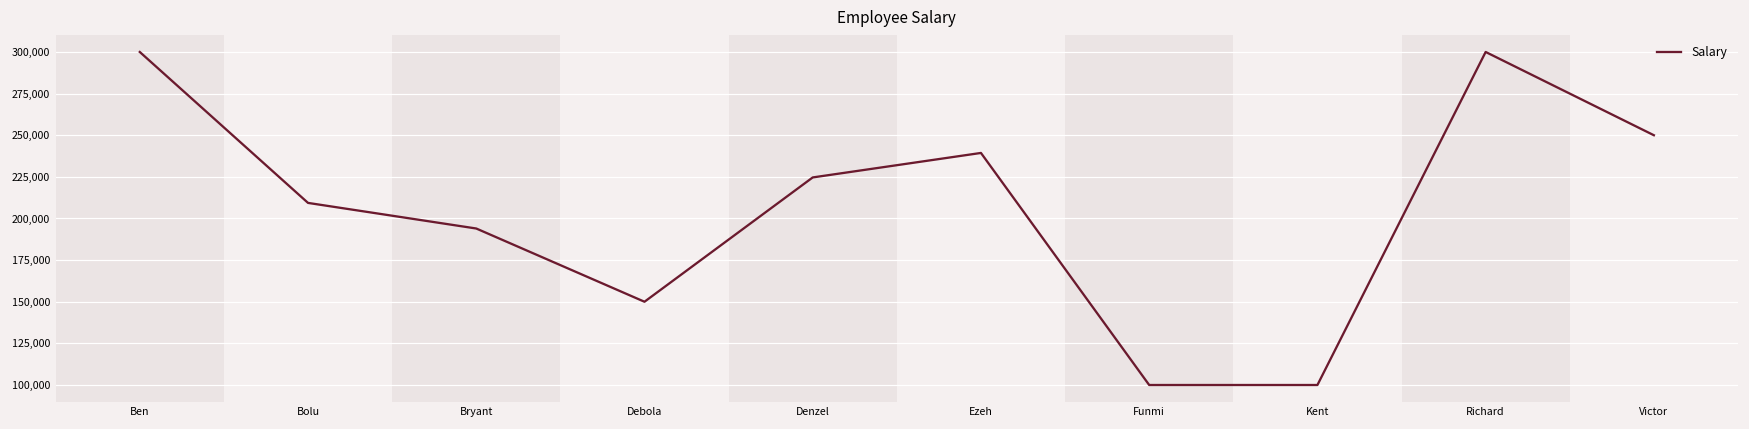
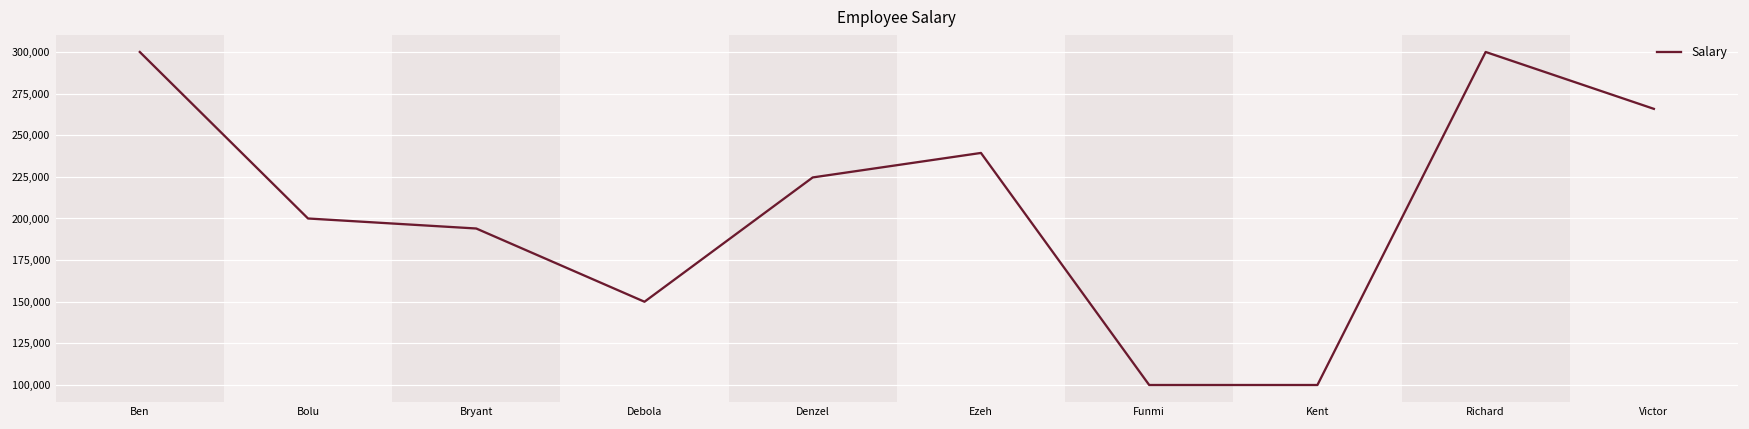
  {
    "Ben": "300,000",
-   "Bolu": "209,000",
+   "Bolu": "200,000",
    "Bryant": "194,000",
    "Debola": "150,000",
    "Denzel": "225,000",
    "Ezeh": "239,000",
    "Funmi": "100,000",
    "Kent": "100,000",
    "Richard": "300,000",
-   "Victor": "250,000"
+   "Victor": "266,000"
  }
